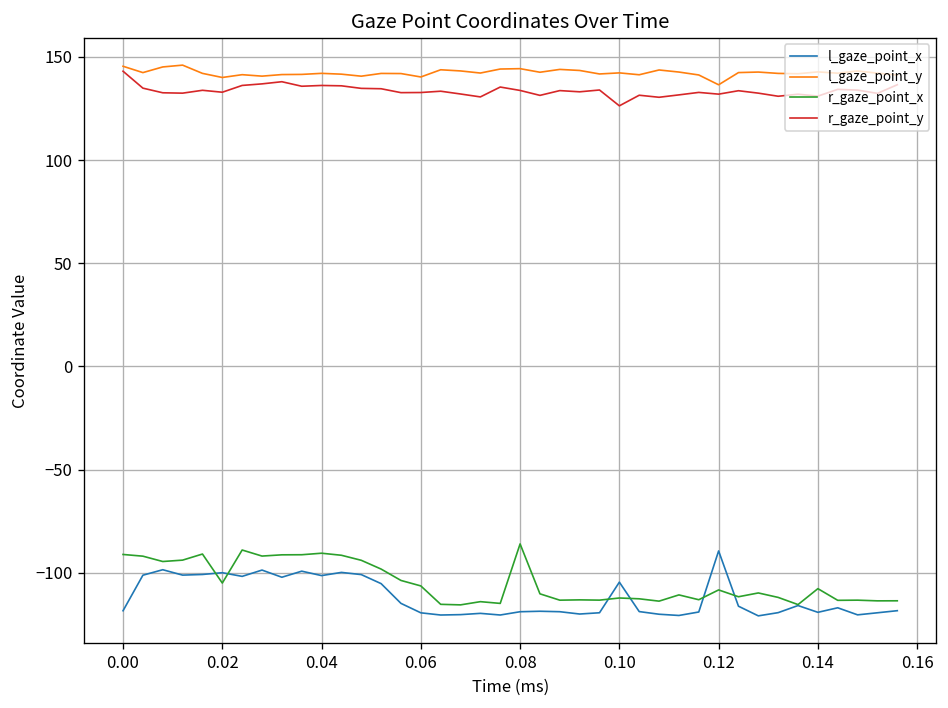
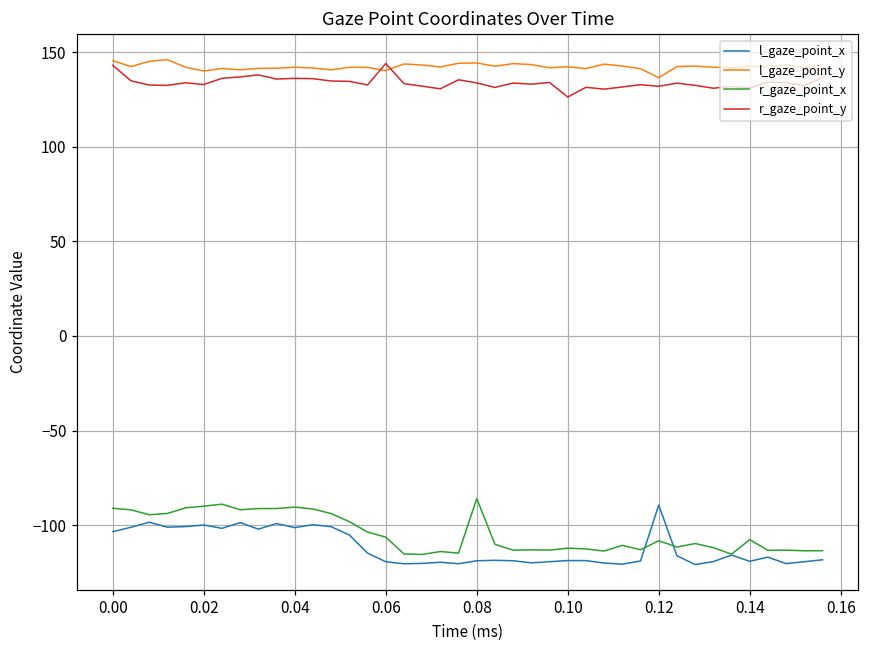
  {
    "l_gaze_point_x": {
-     "0.00": -118,
+     "0.00": -103,
      "0.02": -100,
      "0.04": -101,
      "0.06": -119,
      "0.08": -119,
-     "0.10": -104,
+     "0.10": -119,
      "0.12": -89,
      "0.14": -119
    },
    "l_gaze_point_y": {
      "0.00": 145,
      "0.02": 140,
      "0.04": 142,
      "0.06": 140,
      "0.08": 144,
      "0.10": 142,
      "0.12": 136
    },
    "r_gaze_point_x": {
      "0.00": -91,
-     "0.02": -105,
+     "0.02": -90,
      "0.04": -90,
      "0.06": -106,
      "0.08": -86,
      "0.10": -112,
      "0.12": -108,
      "0.14": -108
    },
    "r_gaze_point_y": {
      "0.00": 143,
      "0.02": 133,
      "0.04": 136,
-     "0.06": 133,
+     "0.06": 144,
      "0.08": 134,
      "0.10": 126,
      "0.12": 132
    }
  }
